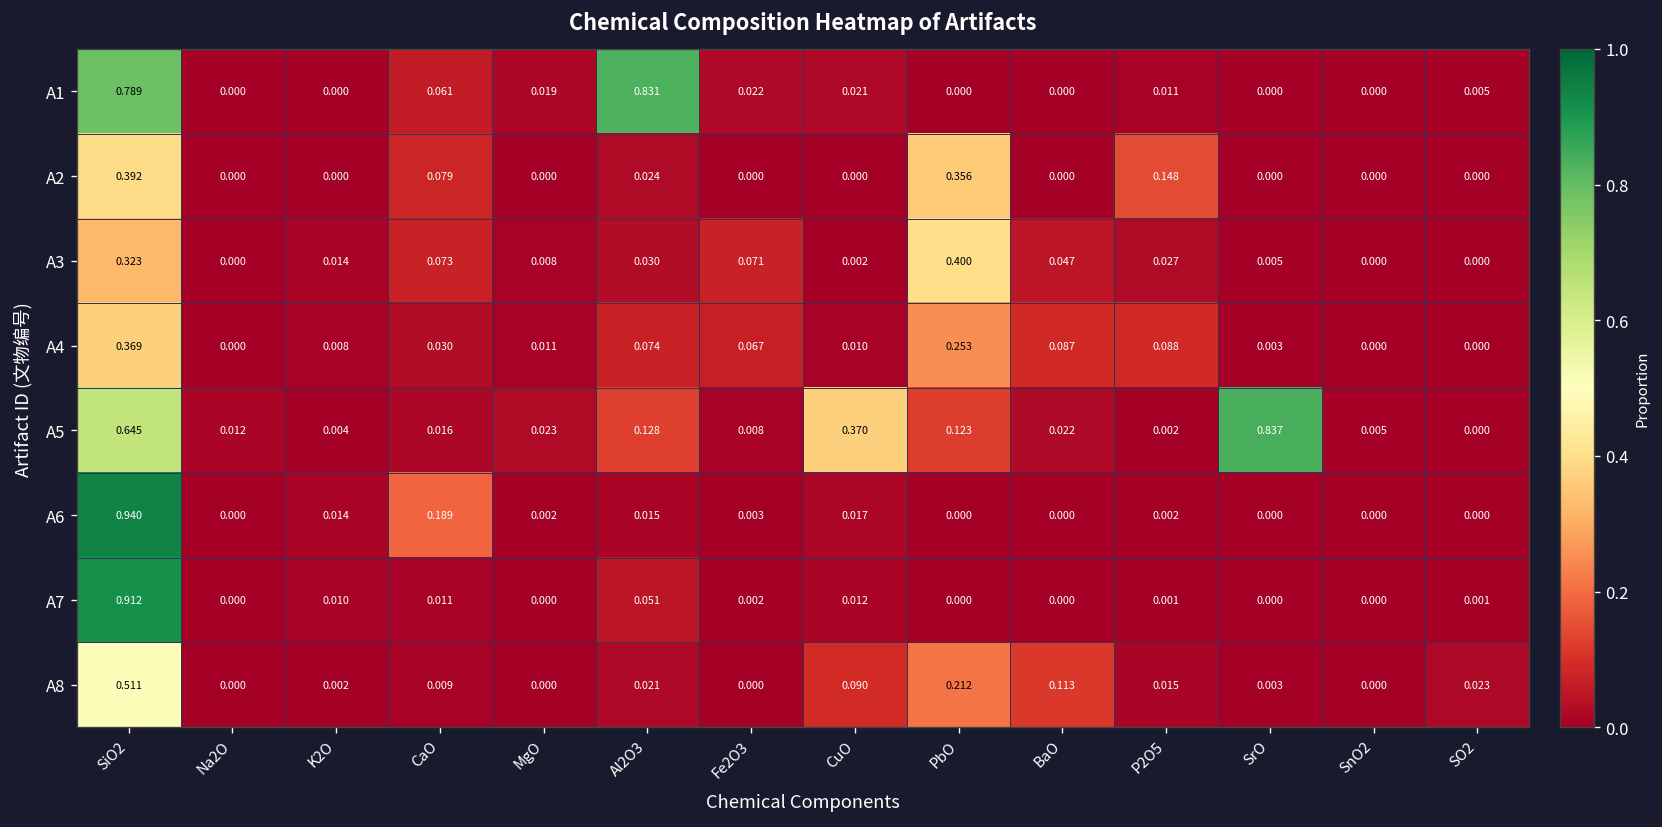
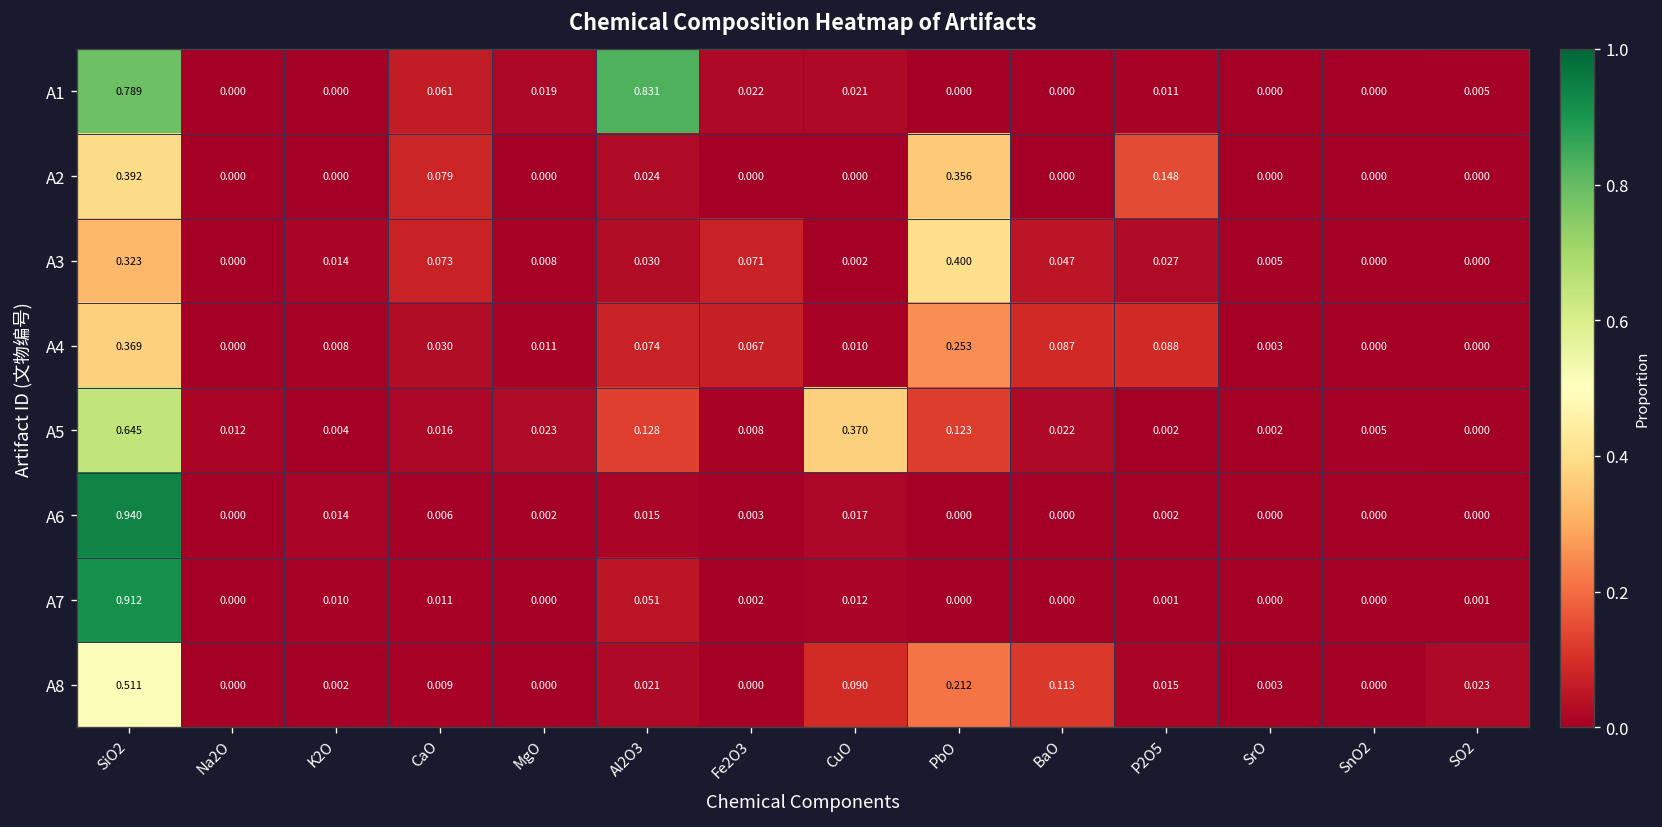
  {
    "A1": {
      "SiO2": 0.789,
      "Na2O": 0.000,
      "K2O": 0.000,
      "CaO": 0.061,
      "MgO": 0.019,
      "Al2O3": 0.831,
      "Fe2O3": 0.022,
      "CuO": 0.021,
      "PbO": 0.000,
      "BaO": 0.000,
      "P2O5": 0.011,
      "SrO": 0.000,
      "SnO2": 0.000,
      "SO2": 0.005
    },
    "A2": {
      "SiO2": 0.392,
      "Na2O": 0.000,
      "K2O": 0.000,
      "CaO": 0.079,
      "MgO": 0.000,
      "Al2O3": 0.024,
      "Fe2O3": 0.000,
      "CuO": 0.000,
      "PbO": 0.356,
      "BaO": 0.000,
      "P2O5": 0.148,
      "SrO": 0.000,
      "SnO2": 0.000,
      "SO2": 0.000
    },
    "A3": {
      "SiO2": 0.323,
      "Na2O": 0.000,
      "K2O": 0.014,
      "CaO": 0.073,
      "MgO": 0.008,
      "Al2O3": 0.030,
      "Fe2O3": 0.071,
      "CuO": 0.002,
      "PbO": 0.400,
      "BaO": 0.047,
      "P2O5": 0.027,
      "SrO": 0.005,
      "SnO2": 0.000,
      "SO2": 0.000
    },
    "A4": {
      "SiO2": 0.369,
      "Na2O": 0.000,
      "K2O": 0.008,
      "CaO": 0.030,
      "MgO": 0.011,
      "Al2O3": 0.074,
      "Fe2O3": 0.067,
      "CuO": 0.010,
      "PbO": 0.253,
      "BaO": 0.087,
      "P2O5": 0.088,
      "SrO": 0.003,
      "SnO2": 0.000,
      "SO2": 0.000
    },
    "A5": {
      "SiO2": 0.645,
      "Na2O": 0.012,
      "K2O": 0.004,
      "CaO": 0.016,
      "MgO": 0.023,
      "Al2O3": 0.128,
      "Fe2O3": 0.008,
      "CuO": 0.370,
      "PbO": 0.123,
      "BaO": 0.022,
      "P2O5": 0.002,
-     "SrO": 0.837,
+     "SrO": 0.002,
      "SnO2": 0.005,
      "SO2": 0.000
    },
    "A6": {
      "SiO2": 0.940,
      "Na2O": 0.000,
      "K2O": 0.014,
-     "CaO": 0.189,
+     "CaO": 0.006,
      "MgO": 0.002,
      "Al2O3": 0.015,
      "Fe2O3": 0.003,
      "CuO": 0.017,
      "PbO": 0.000,
      "BaO": 0.000,
      "P2O5": 0.002,
      "SrO": 0.000,
      "SnO2": 0.000,
      "SO2": 0.000
    },
    "A7": {
      "SiO2": 0.912,
      "Na2O": 0.000,
      "K2O": 0.010,
      "CaO": 0.011,
      "MgO": 0.000,
      "Al2O3": 0.051,
      "Fe2O3": 0.002,
      "CuO": 0.012,
      "PbO": 0.000,
      "BaO": 0.000,
      "P2O5": 0.001,
      "SrO": 0.000,
      "SnO2": 0.000,
      "SO2": 0.001
    },
    "A8": {
      "SiO2": 0.511,
      "Na2O": 0.000,
      "K2O": 0.002,
      "CaO": 0.009,
      "MgO": 0.000,
      "Al2O3": 0.021,
      "Fe2O3": 0.000,
      "CuO": 0.090,
      "PbO": 0.212,
      "BaO": 0.113,
      "P2O5": 0.015,
      "SrO": 0.003,
      "SnO2": 0.000,
      "SO2": 0.023
    }
  }
